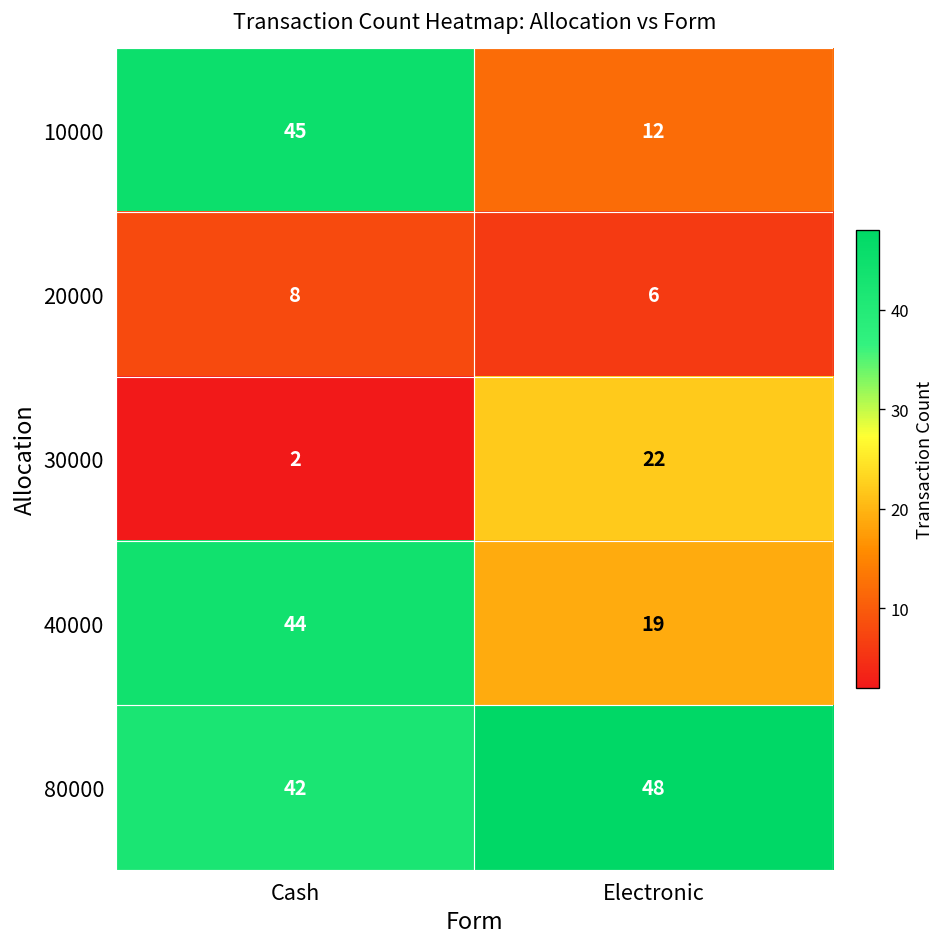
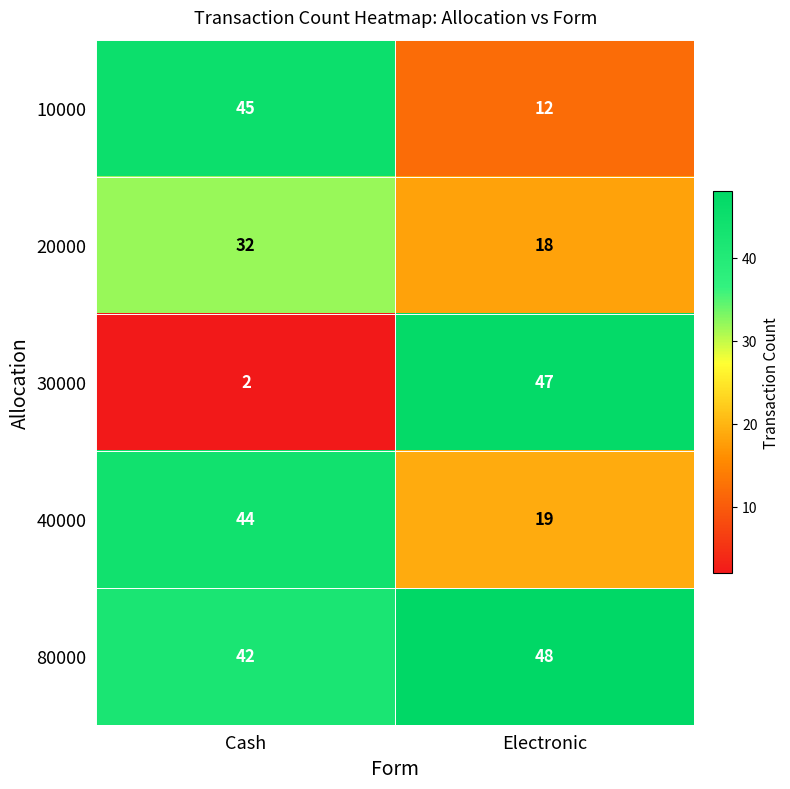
  {
    "10000": {
      "Cash": 45,
      "Electronic": 12
    },
    "20000": {
-     "Cash": 8,
-     "Electronic": 6
+     "Cash": 32,
+     "Electronic": 18
    },
    "30000": {
      "Cash": 2,
-     "Electronic": 22
+     "Electronic": 47
    },
    "40000": {
      "Cash": 44,
      "Electronic": 19
    },
    "80000": {
      "Cash": 42,
      "Electronic": 48
    }
  }
